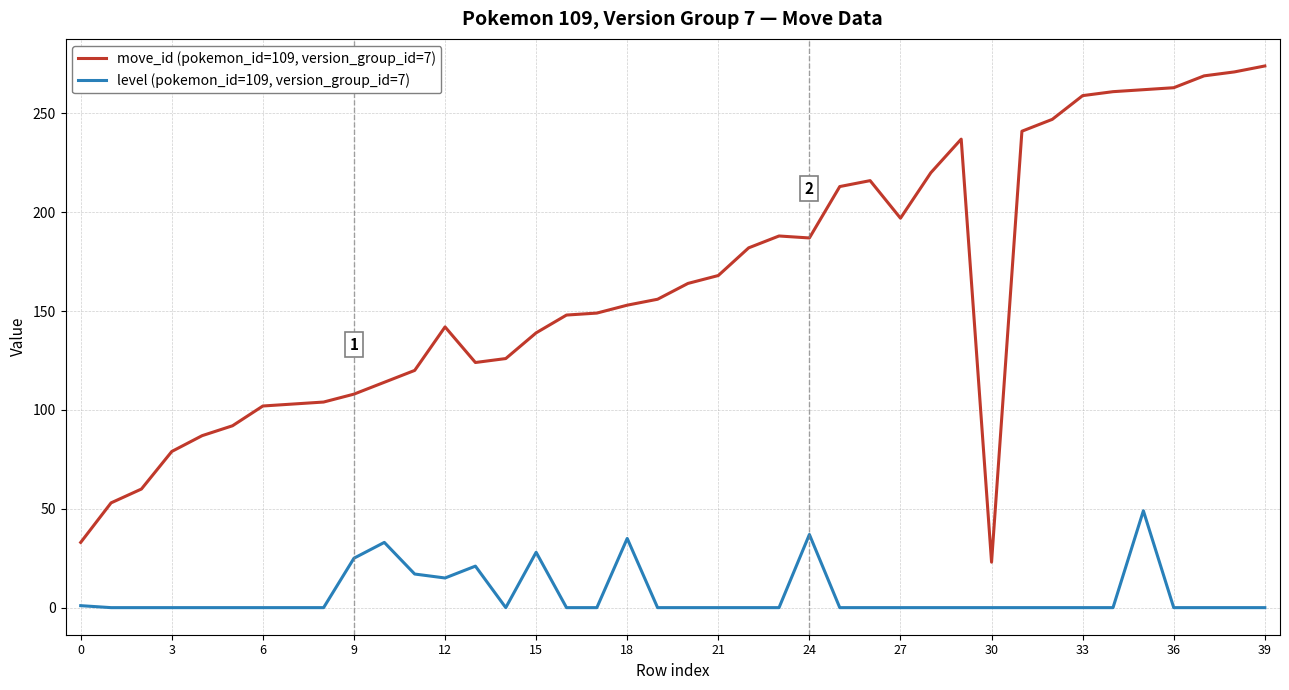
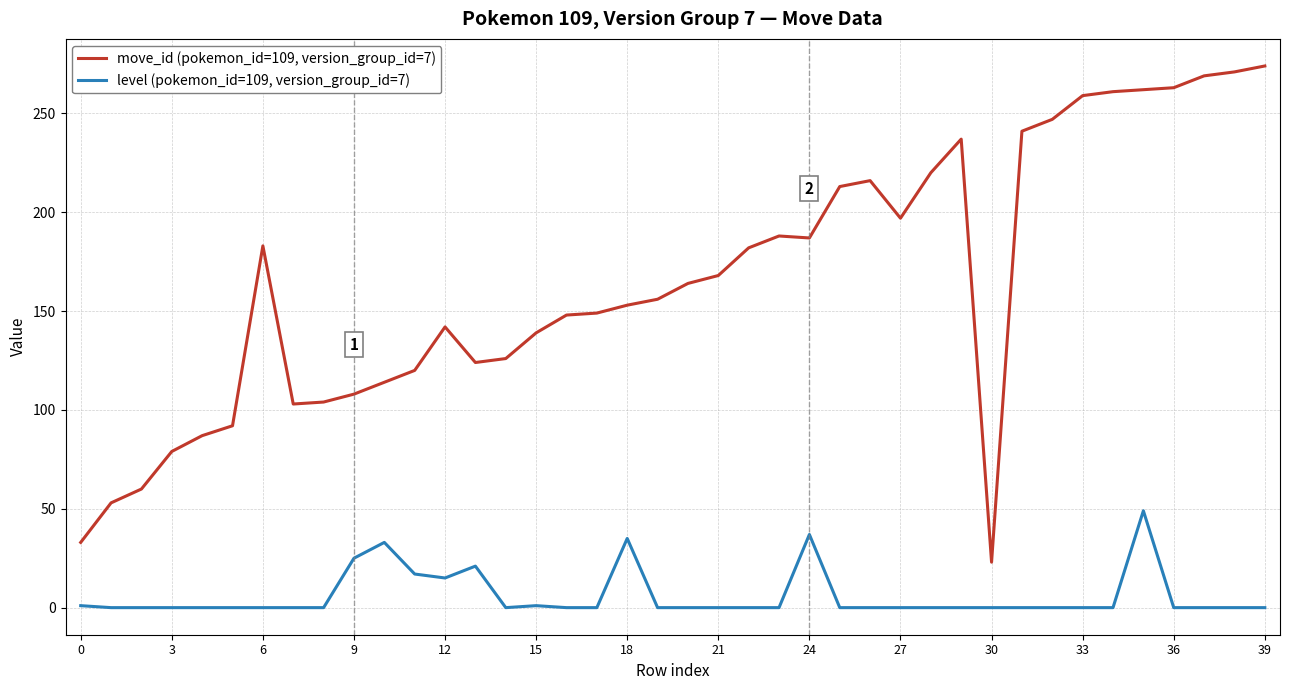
  {
    "move_id (pokemon_id=109, version_group_id=7)": {
      "0": 33,
      "3": 79,
-     "6": 102,
+     "6": 183,
      "9": 108,
      "12": 142,
      "15": 139,
      "18": 153,
      "21": 168,
      "24": 187,
      "27": 197,
      "30": 23,
      "33": 259,
      "36": 263,
      "39": 274
    },
    "level (pokemon_id=109, version_group_id=7)": {
      "0": 1,
      "3": 0,
      "6": 0,
      "9": 25,
      "12": 15,
-     "15": 28,
+     "15": 1,
      "18": 35,
      "21": 0,
      "24": 37,
      "27": 0,
      "30": 0,
      "33": 0,
      "36": 0,
      "39": 0
    }
  }
